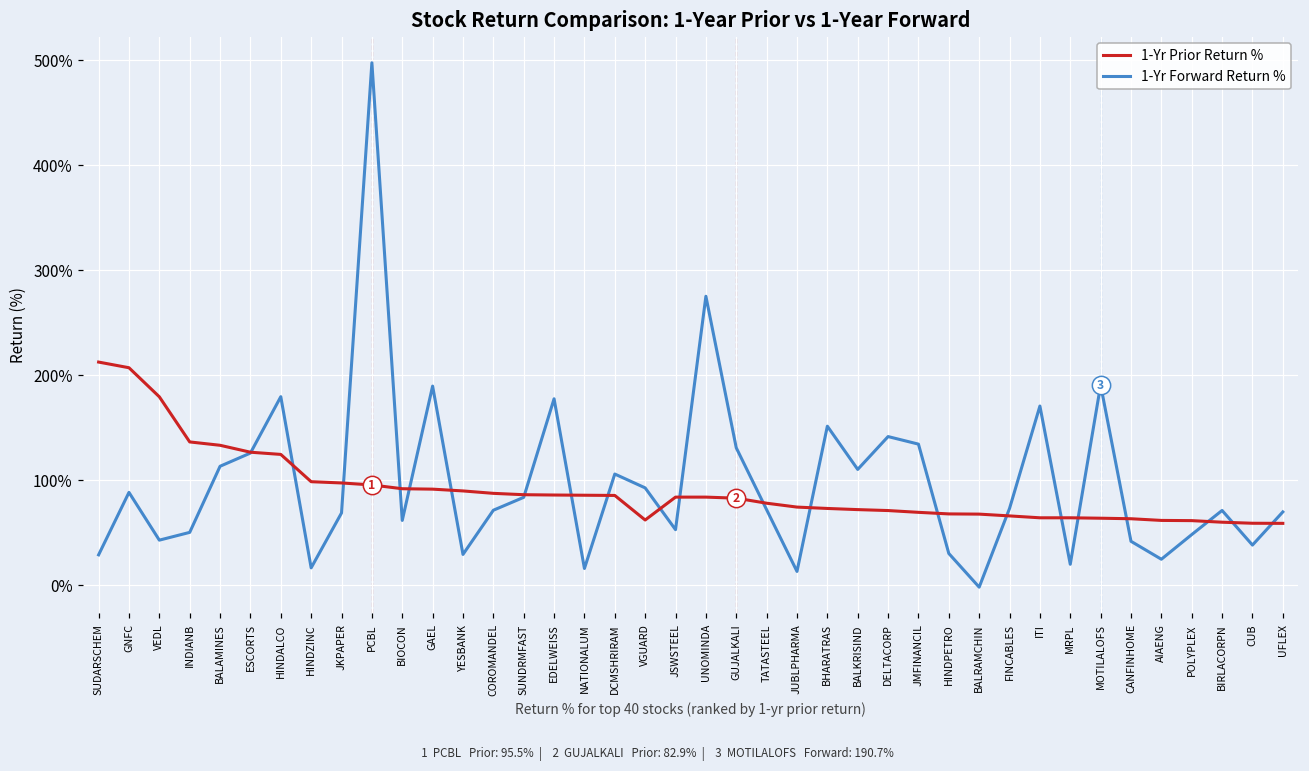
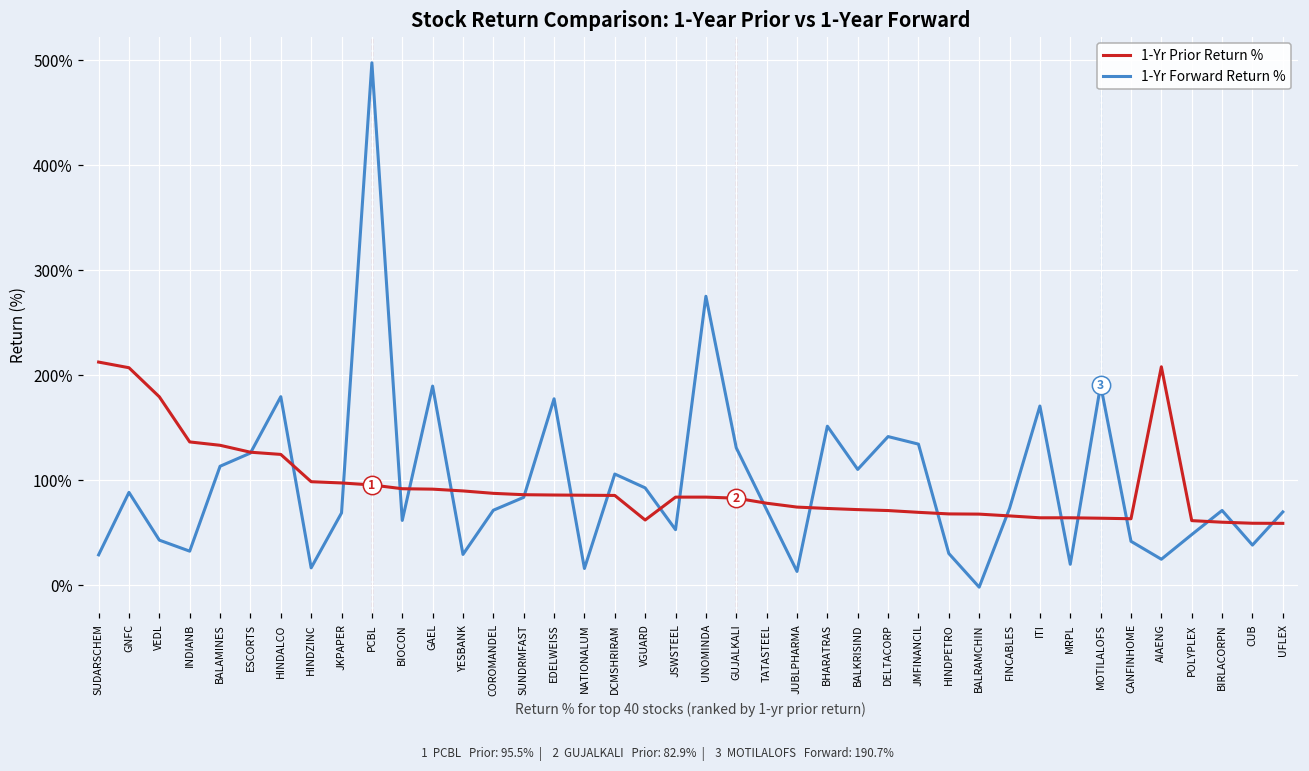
  {
    "1-Yr Prior Return %": {
      "SUDARSCHEM": "210%",
      "GNFC": "210%",
      "VEDL": "180%",
      "INDIANB": "140%",
      "BALAMINES": "130%",
      "HINDALCO": "120%",
      "HINDZINC": "100%",
      "JKPAPER": "100%",
      "BIOCON": "90%",
      "GAEL": "90%",
      "YESBANK": "90%",
      "COROMANDEL": "90%",
      "EDELWEISS": "90%",
      "NATIONALUM": "90%",
      "DCMSHRIRAM": "90%",
      "VGUARD": "60%",
      "JSWSTEEL": "80%",
      "UNOMINDA": "80%",
      "TATASTEEL": "80%",
      "JUBLPHARMA": "70%",
      "BHARATRAS": "70%",
      "BALKRISIND": "70%",
      "DELTACORP": "70%",
      "JMFINANCIL": "70%",
      "HINDPETRO": "70%",
      "BALRAMCHIN": "70%",
      "FINCABLES": "70%",
      "ITI": "60%",
      "MRPL": "60%",
      "MOTILALOFS": "60%",
      "CANFINHOME": "60%",
-     "AIAENG": "60%",
+     "AIAENG": "210%",
      "POLYPLEX": "60%",
      "BIRLACORPN": "60%",
      "CUB": "60%",
      "UFLEX": "60%"
    },
    "1-Yr Forward Return %": {
      "SUDARSCHEM": "30%",
      "GNFC": "90%",
      "VEDL": "40%",
-     "INDIANB": "50%",
+     "INDIANB": "30%",
      "BALAMINES": "110%",
      "HINDALCO": "180%",
      "HINDZINC": "20%",
      "JKPAPER": "70%",
      "PCBL": "500%",
      "BIOCON": "60%",
      "GAEL": "190%",
      "YESBANK": "30%",
      "COROMANDEL": "70%",
      "EDELWEISS": "180%",
      "NATIONALUM": "20%",
      "DCMSHRIRAM": "110%",
      "VGUARD": "90%",
      "JSWSTEEL": "50%",
      "UNOMINDA": "280%",
      "GUJALKALI": "130%",
      "TATASTEEL": "70%",
      "JUBLPHARMA": "10%",
      "BHARATRAS": "150%",
      "BALKRISIND": "110%",
      "DELTACORP": "140%",
      "JMFINANCIL": "130%",
      "HINDPETRO": "30%",
      "BALRAMCHIN": "0%",
      "FINCABLES": "70%",
      "ITI": "170%",
      "MRPL": "20%",
      "CANFINHOME": "40%",
      "AIAENG": "20%",
      "POLYPLEX": "50%",
      "BIRLACORPN": "70%",
      "CUB": "40%",
      "UFLEX": "70%"
    }
  }
